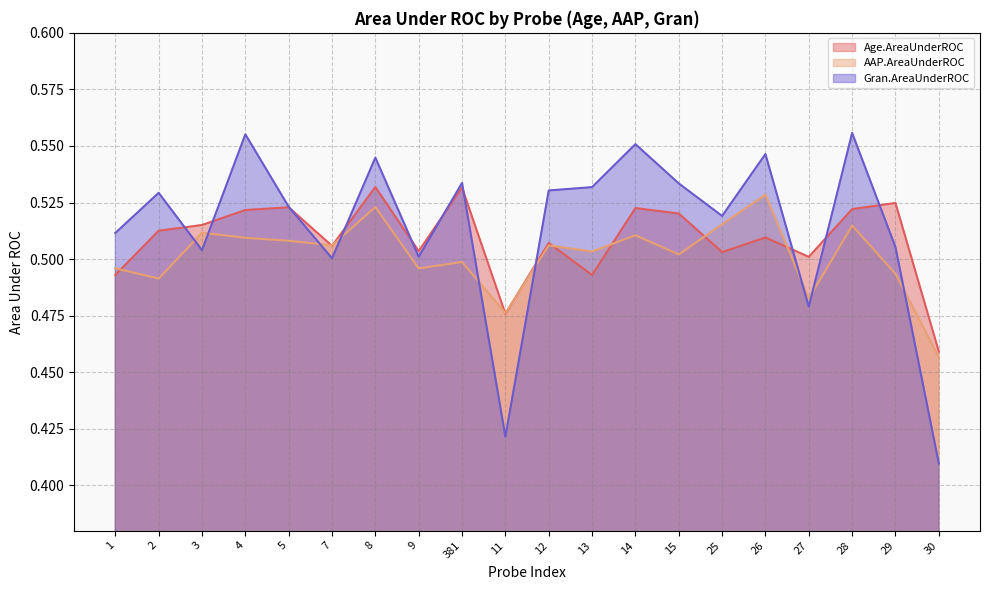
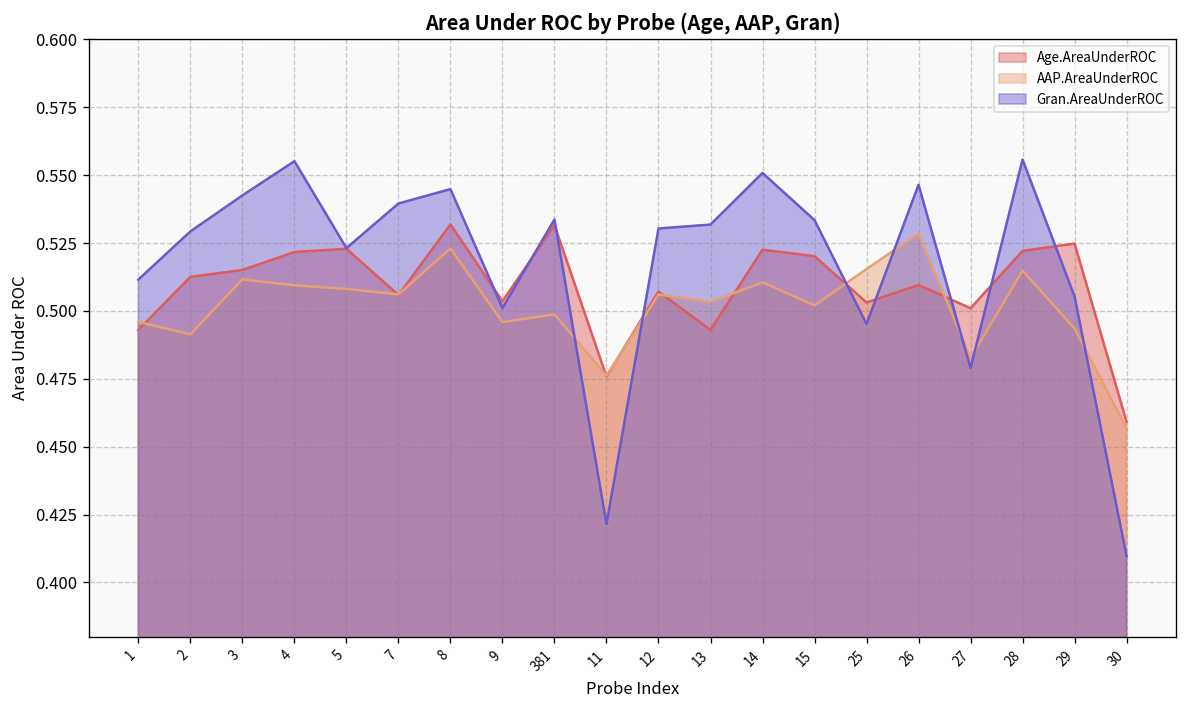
  {
    "Gran.AreaUnderROC": {
      "1": 0.512,
      "2": 0.529,
-     "3": 0.504,
+     "3": 0.543,
      "4": 0.555,
-     "7": 0.500,
+     "7": 0.540,
      "8": 0.545,
      "9": 0.501,
      "381": 0.534,
      "11": 0.422,
      "12": 0.530,
      "13": 0.532,
      "14": 0.551,
      "15": 0.533,
-     "25": 0.519,
+     "25": 0.495,
      "26": 0.546,
      "27": 0.479,
      "28": 0.556,
      "29": 0.505,
      "30": 0.410
    }
  }
